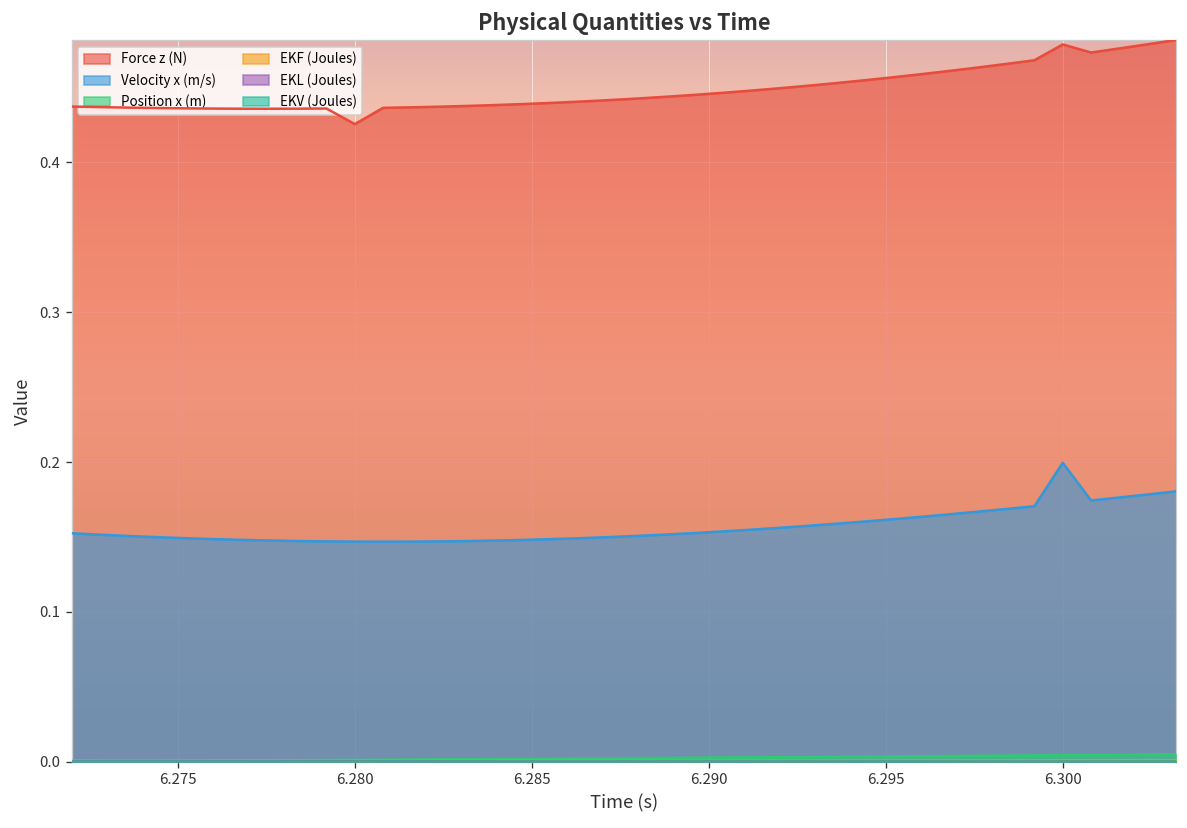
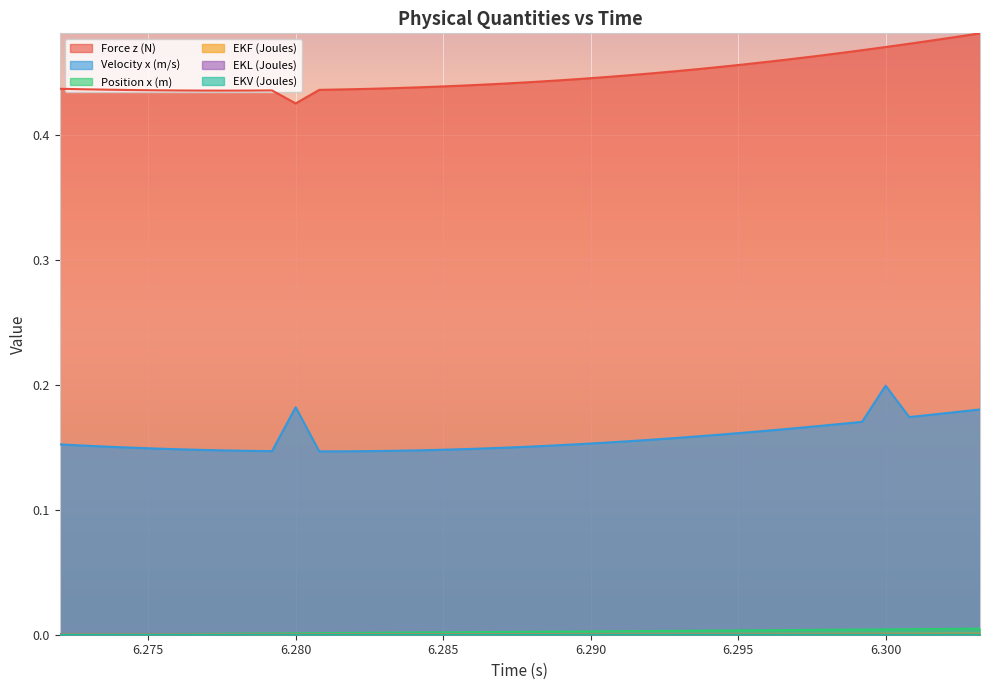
  {
    "Force z (N)": {
      "6.280": 0.426,
-     "6.300": 0.479
+     "6.300": 0.471
    },
    "Velocity x (m/s)": {
-     "6.280": 0.147,
+     "6.280": 0.182,
      "6.300": 0.200
    }
  }
